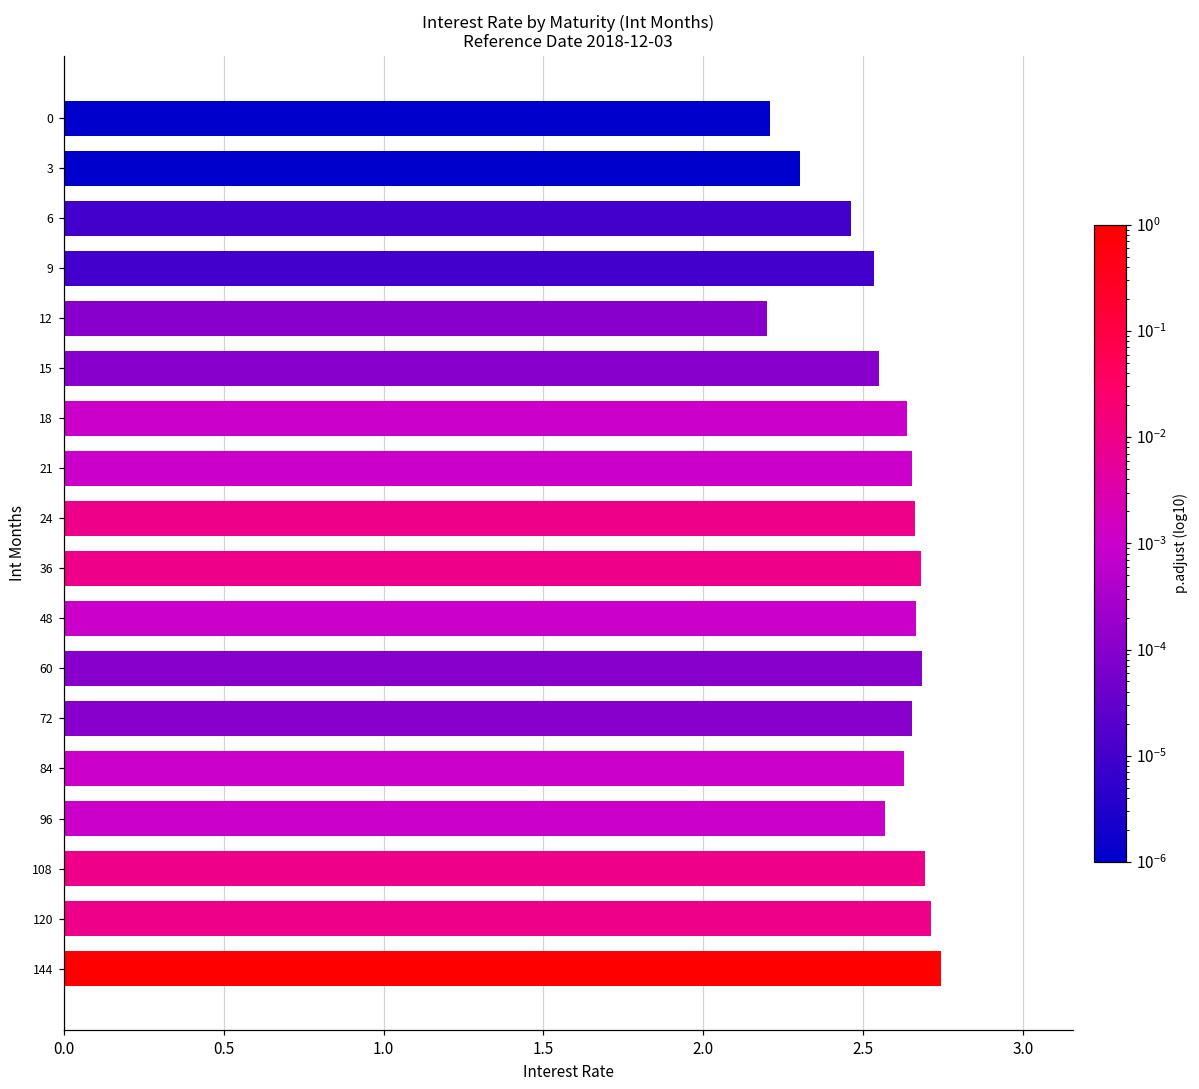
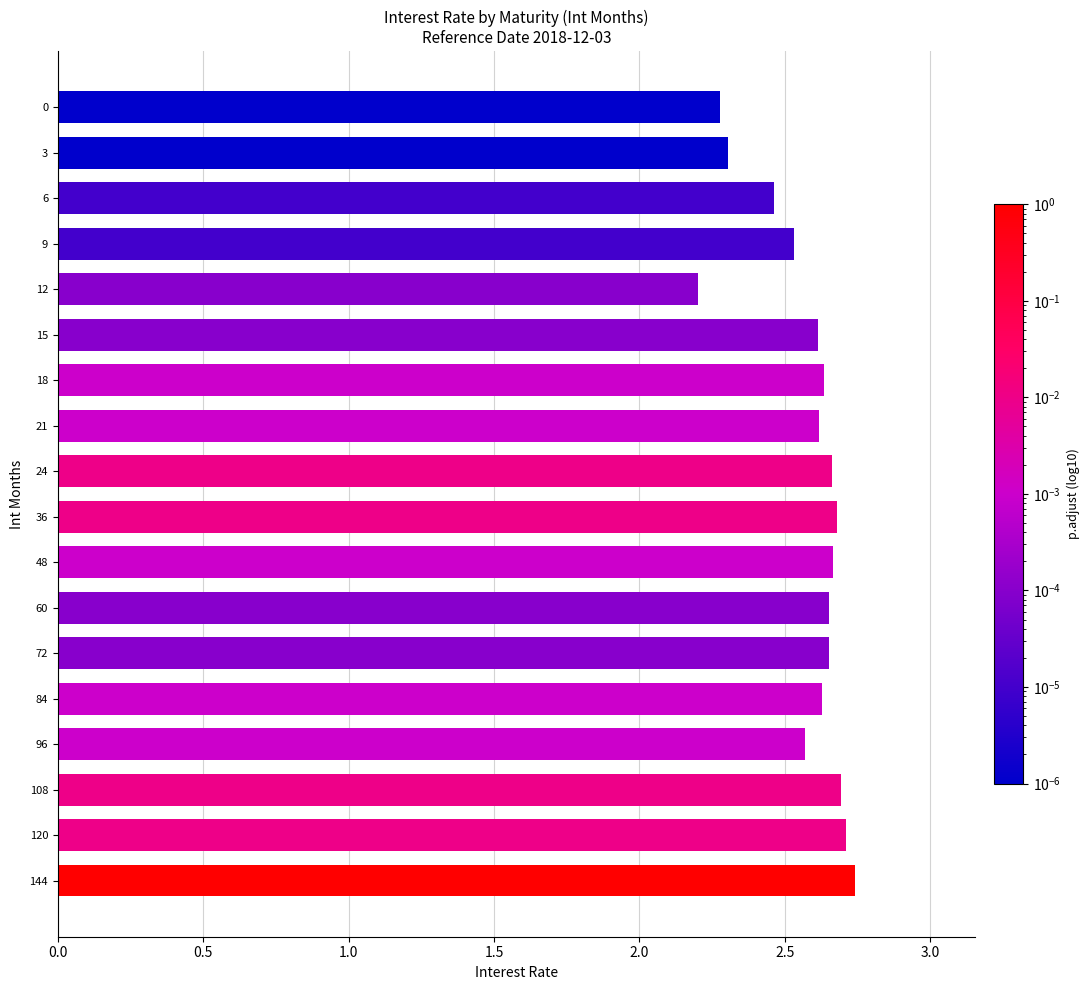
  {
-   "0": 2.21,
+   "0": 2.28,
    "3": 2.30,
    "6": 2.46,
    "9": 2.53,
    "12": 2.20,
-   "15": 2.55,
+   "15": 2.62,
    "18": 2.64,
-   "21": 2.65,
+   "21": 2.62,
    "24": 2.66,
    "36": 2.68,
    "48": 2.66,
-   "60": 2.68,
+   "60": 2.65,
    "72": 2.65,
    "84": 2.63,
    "96": 2.57,
    "108": 2.69,
    "120": 2.71,
    "144": 2.74
  }
